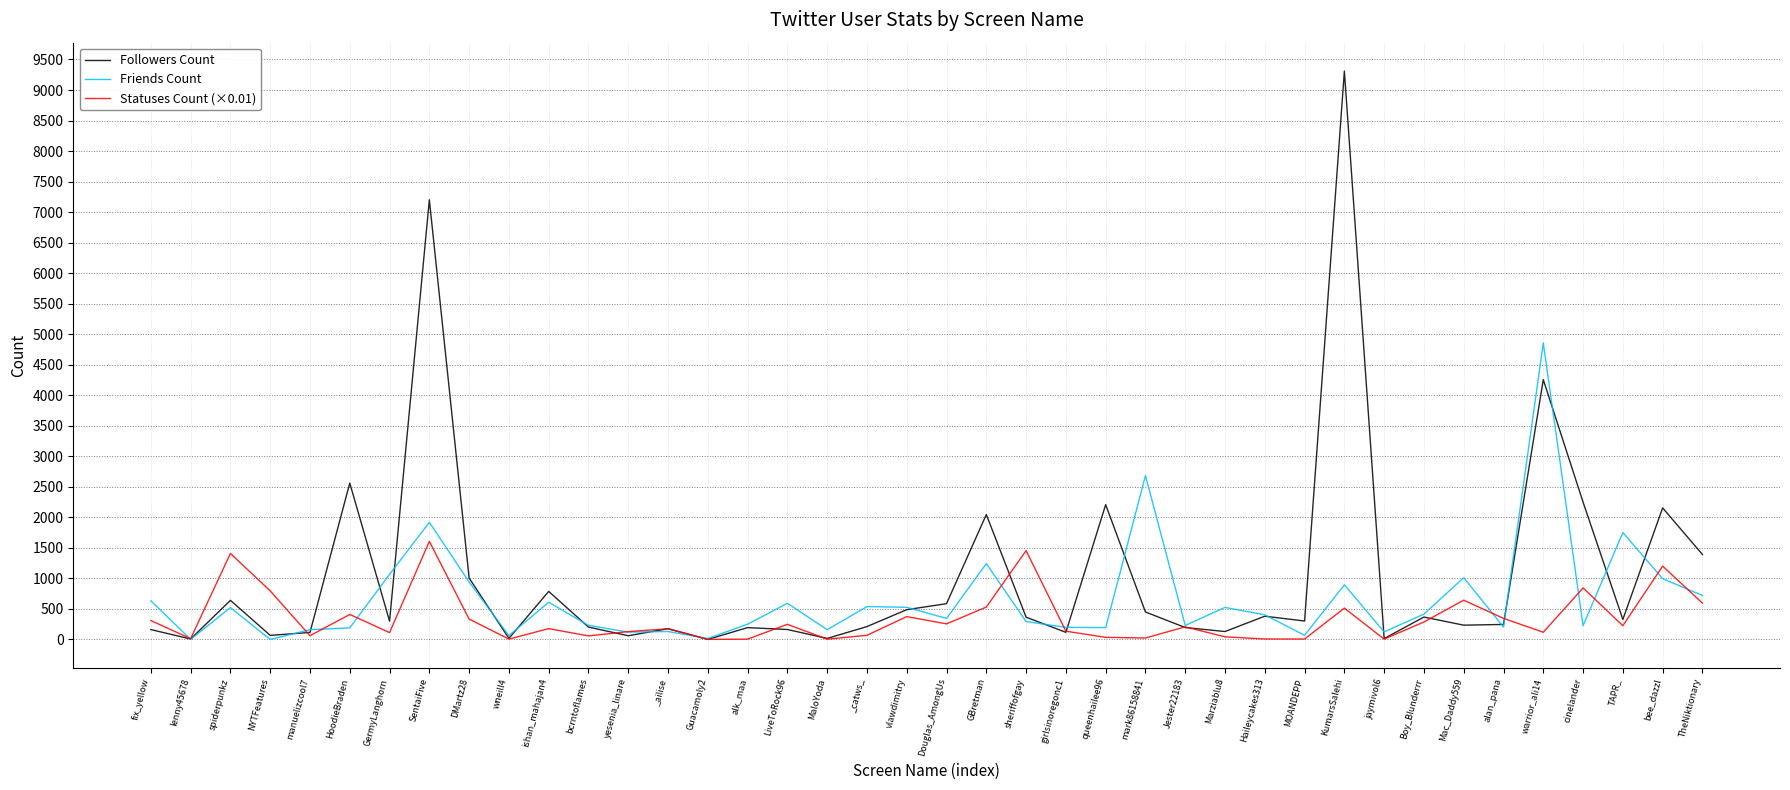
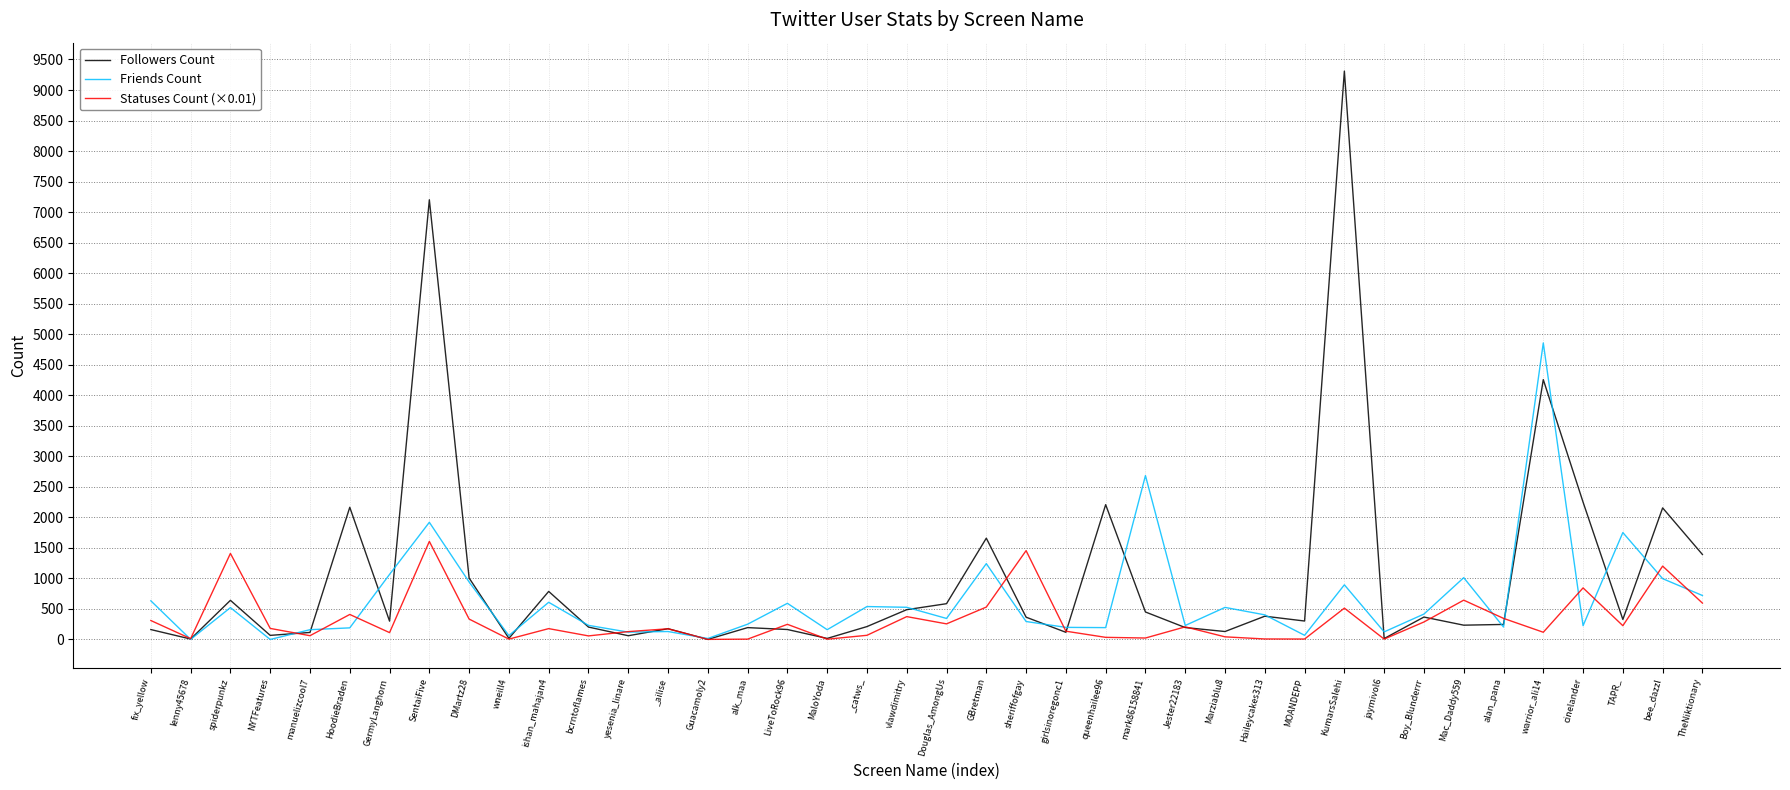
  {
    "Followers Count": {
      "fix_yellow": 200,
      "spiderpunkz": 600,
      "NYTFeatures": 100,
      "manuelizcool7": 100,
-     "HoodieBraden": 2600,
+     "HoodieBraden": 2200,
      "GermyLanghorn": 300,
      "SentaiFive": 7200,
      "DMartz28": 1000,
      "ishan_mahajan4": 800,
      "yesenia_linare": 100,
      "alk_maa": 200,
      "LiveToRock96": 200,
      "_catws_": 200,
      "Douglas_AmongUs": 600,
-     "GBretman": 2000,
+     "GBretman": 1700,
      "sheriffofgay": 400,
      "queenhailee96": 2200,
      "mark86158841": 500,
      "Marziablu8": 100,
      "MOANDEPP": 300,
      "KumarsSalehi": 9300,
      "Boy_Blunderrr": 400,
      "Mac_Daddy559": 200,
      "alan_pana": 200,
      "warrior_ali14": 4300,
      "cinelander": 2200,
      "TAPR_": 300,
      "bee_dazzl": 2200,
      "TheNiktionary": 1400
    },
    "Friends Count": {
      "fix_yellow": 600,
      "spiderpunkz": 500,
      "NYTFeatures": 0,
      "manuelizcool7": 200,
      "HoodieBraden": 200,
      "GermyLanghorn": 1100,
      "SentaiFive": 1900,
      "DMartz28": 900,
      "wneill4": 100,
      "ishan_mahajan4": 600,
      "_ailise": 100,
      "alk_maa": 300,
      "LiveToRock96": 600,
      "MaloYoda": 200,
      "_catws_": 500,
      "Douglas_AmongUs": 300,
      "GBretman": 1200,
      "sheriffofgay": 300,
      "girlsinoregonc1": 200,
      "queenhailee96": 200,
      "mark86158841": 2700,
      "Marziablu8": 500,
      "MOANDEPP": 100,
      "KumarsSalehi": 900,
      "jaymivol6": 100,
      "Boy_Blunderrr": 400,
      "Mac_Daddy559": 1000,
      "alan_pana": 200,
      "warrior_ali14": 4900,
      "cinelander": 200,
      "TAPR_": 1800,
      "bee_dazzl": 1000,
      "TheNiktionary": 700
    },
    "Statuses Count (×0.01)": {
      "fix_yellow": 300,
      "spiderpunkz": 1400,
-     "NYTFeatures": 800,
+     "NYTFeatures": 200,
      "manuelizcool7": 100,
      "HoodieBraden": 400,
      "GermyLanghorn": 100,
      "SentaiFive": 1600,
      "DMartz28": 300,
      "ishan_mahajan4": 200,
      "bcrntoflames": 100,
      "alk_maa": 0,
      "LiveToRock96": 200,
      "_catws_": 100,
      "vlawdimitry": 400,
      "Douglas_AmongUs": 300,
      "GBretman": 500,
      "sheriffofgay": 1500,
      "queenhailee96": 0,
      "mark86158841": 0,
      "Marziablu8": 0,
      "Haileycakes313": 0,
      "MOANDEPP": 0,
      "KumarsSalehi": 500,
      "Boy_Blunderrr": 300,
      "Mac_Daddy559": 600,
      "alan_pana": 300,
      "warrior_ali14": 100,
      "cinelander": 800,
      "TAPR_": 200,
      "bee_dazzl": 1200,
      "TheNiktionary": 600
    }
  }
